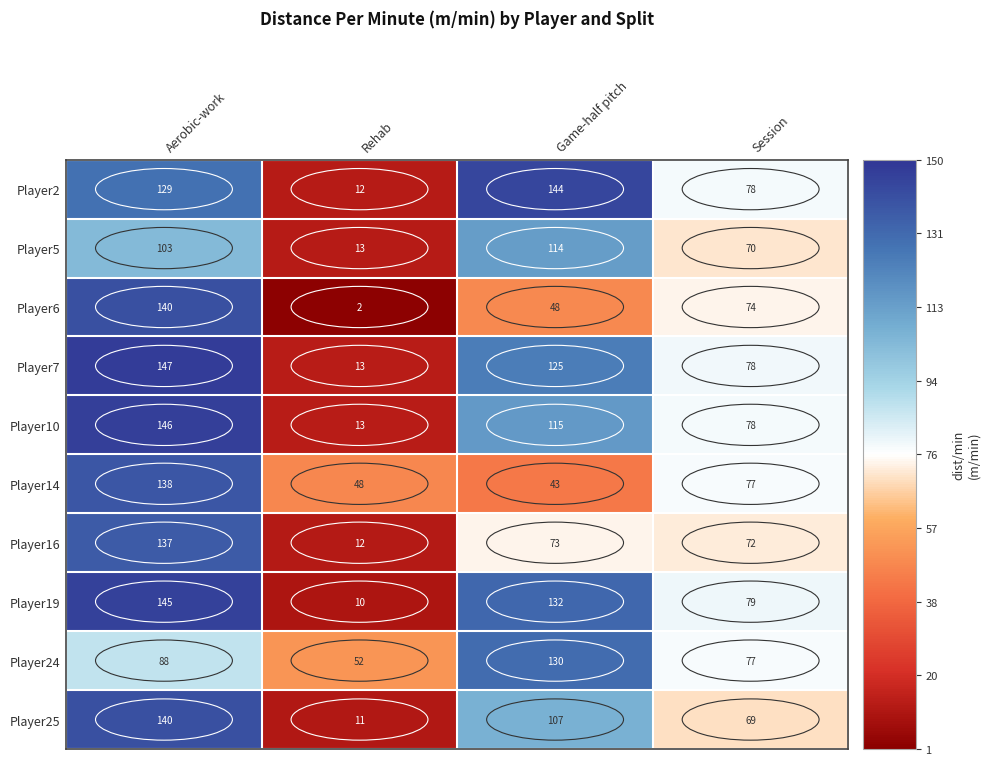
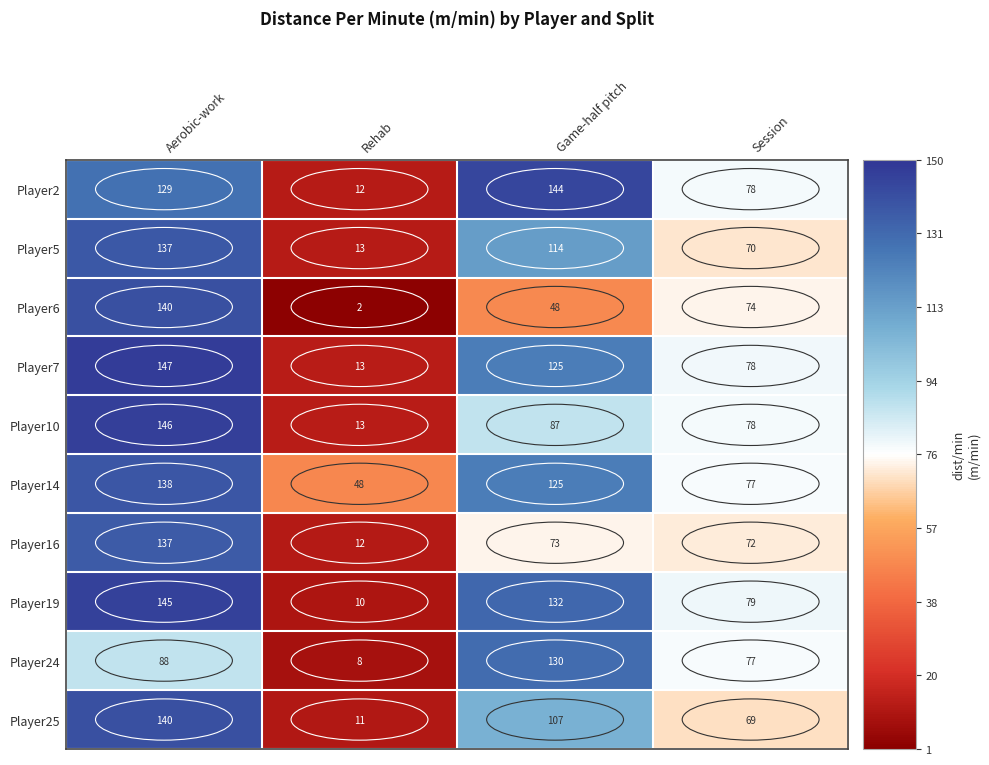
  {
    "Player2": {
      "Aerobic-work": 129,
      "Rehab": 12,
      "Game-half pitch": 144,
      "Session": 78
    },
    "Player5": {
-     "Aerobic-work": 103,
+     "Aerobic-work": 137,
      "Rehab": 13,
      "Game-half pitch": 114,
      "Session": 70
    },
    "Player6": {
      "Aerobic-work": 140,
      "Rehab": 2,
      "Game-half pitch": 48,
      "Session": 74
    },
    "Player7": {
      "Aerobic-work": 147,
      "Rehab": 13,
      "Game-half pitch": 125,
      "Session": 78
    },
    "Player10": {
      "Aerobic-work": 146,
      "Rehab": 13,
-     "Game-half pitch": 115,
+     "Game-half pitch": 87,
      "Session": 78
    },
    "Player14": {
      "Aerobic-work": 138,
      "Rehab": 48,
-     "Game-half pitch": 43,
+     "Game-half pitch": 125,
      "Session": 77
    },
    "Player16": {
      "Aerobic-work": 137,
      "Rehab": 12,
      "Game-half pitch": 73,
      "Session": 72
    },
    "Player19": {
      "Aerobic-work": 145,
      "Rehab": 10,
      "Game-half pitch": 132,
      "Session": 79
    },
    "Player24": {
      "Aerobic-work": 88,
-     "Rehab": 52,
+     "Rehab": 8,
      "Game-half pitch": 130,
      "Session": 77
    },
    "Player25": {
      "Aerobic-work": 140,
      "Rehab": 11,
      "Game-half pitch": 107,
      "Session": 69
    }
  }
